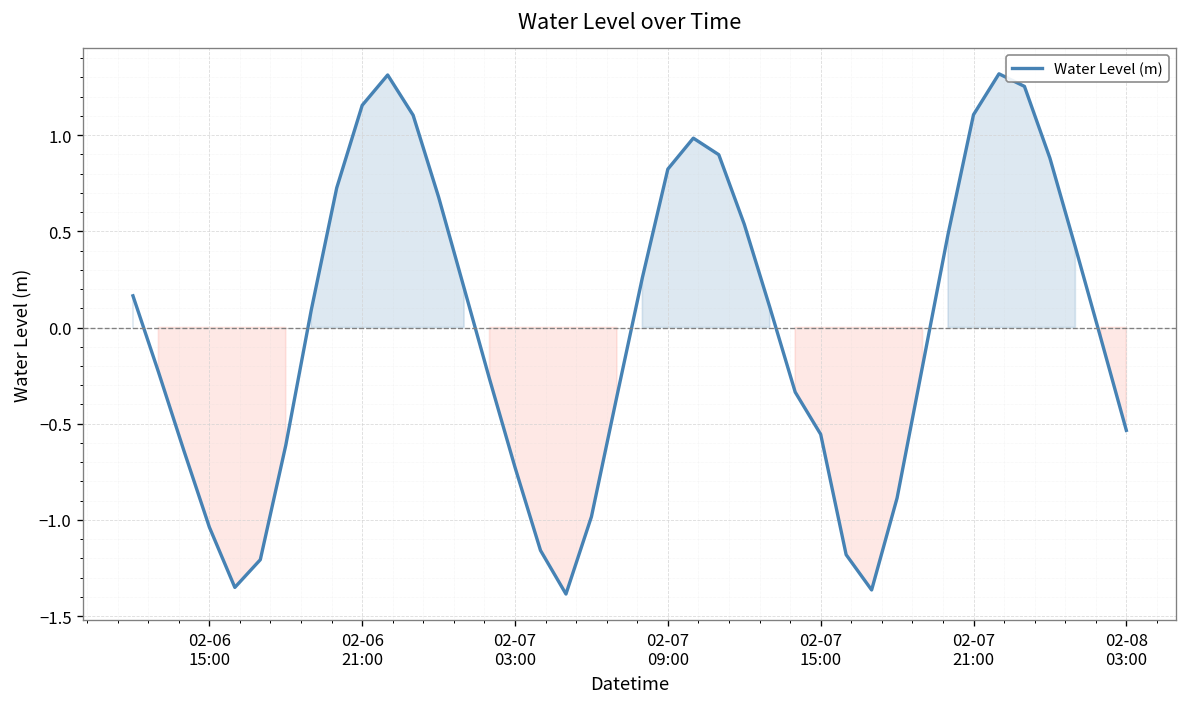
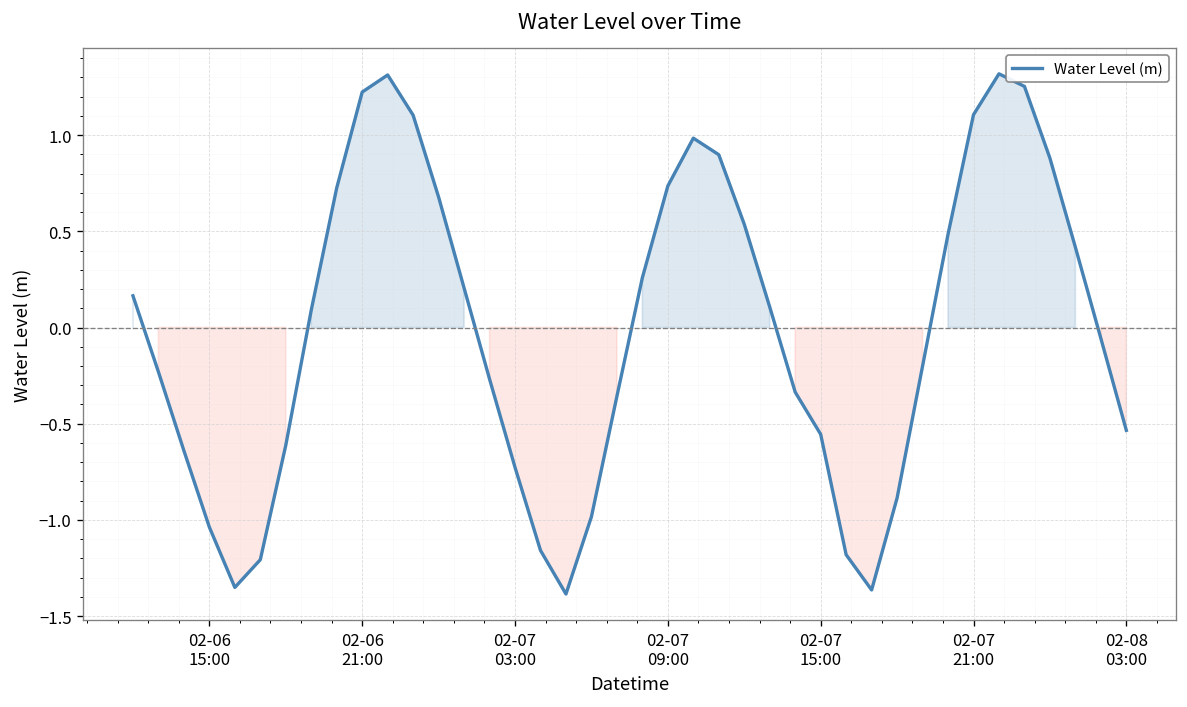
  {
    "02-06 15:00": -1.04,
-   "02-06 21:00": 1.15,
+   "02-06 21:00": 1.22,
    "02-07 03:00": -0.73,
-   "02-07 09:00": 0.82,
+   "02-07 09:00": 0.74,
    "02-07 15:00": -0.55,
    "02-07 21:00": 1.11,
    "02-08 03:00": -0.53
  }
